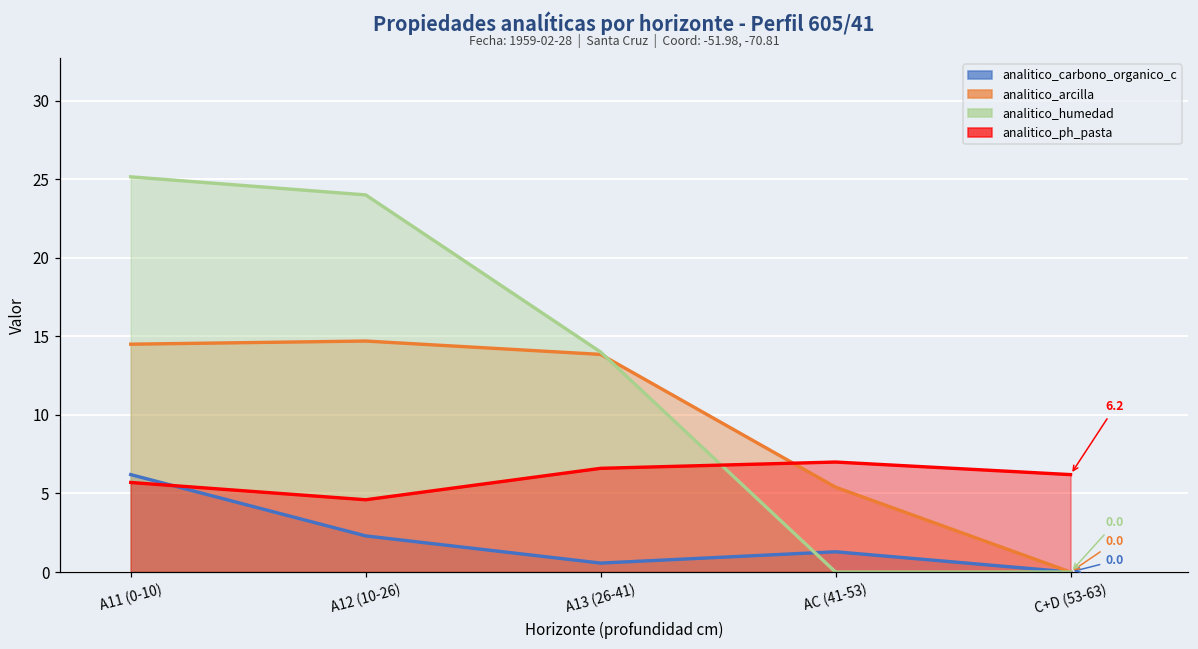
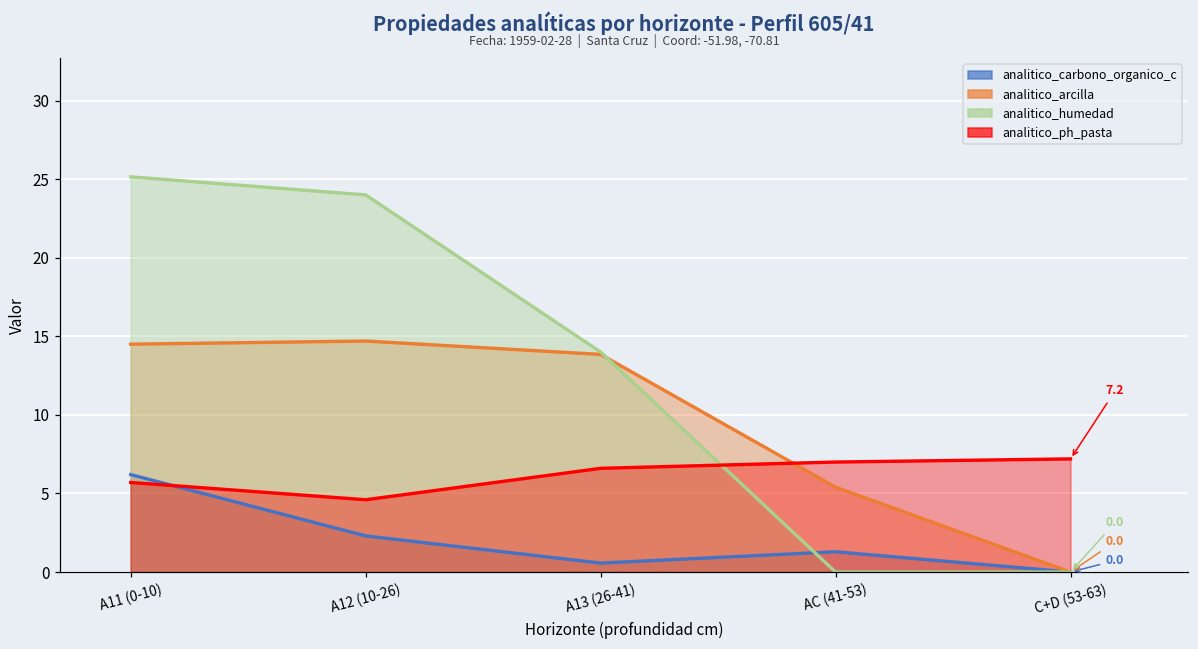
  {
    "analitico_carbono_organico_c": {
      "A11 (0-10)": 6.2,
      "A12 (10-26)": 2.3,
      "A13 (26-41)": 0.6,
      "AC (41-53)": 1.3
    },
    "analitico_arcilla": {
      "A11 (0-10)": 14.5,
      "A12 (10-26)": 14.7,
      "AC (41-53)": 5.4
    },
    "analitico_humedad": {
      "A11 (0-10)": 25.2,
      "A12 (10-26)": 24.0,
      "AC (41-53)": 0.0
    },
    "analitico_ph_pasta": {
-     "C+D (53-63)": 6.2
+     "C+D (53-63)": 7.2
    }
  }
